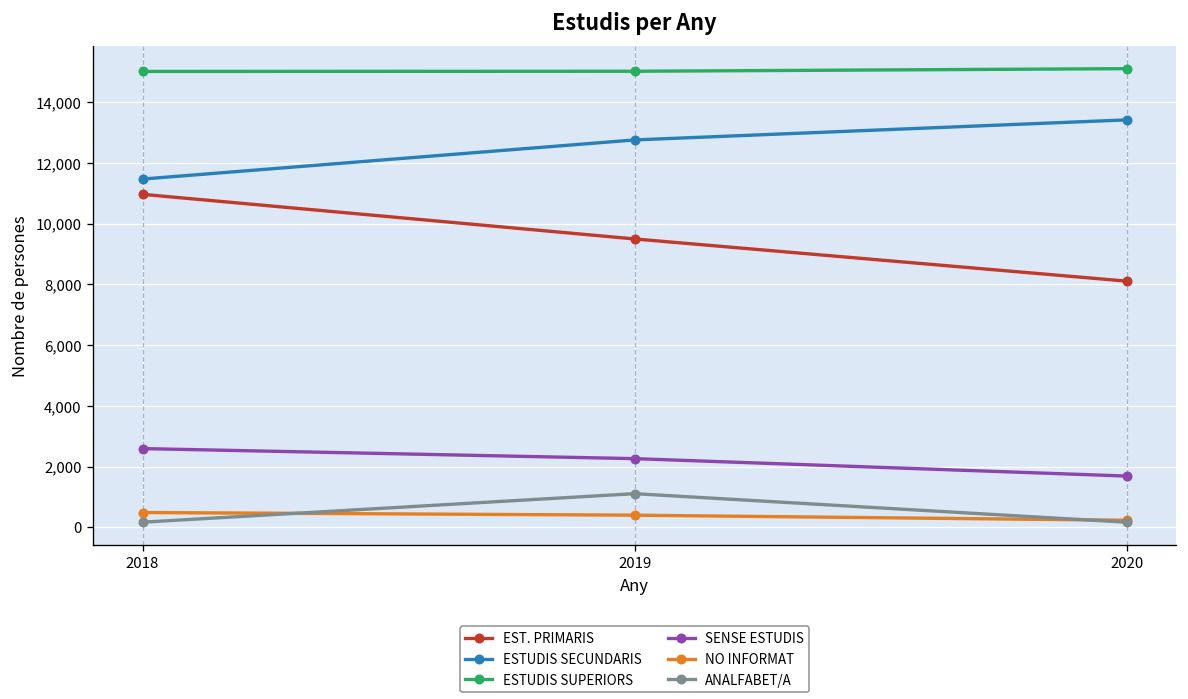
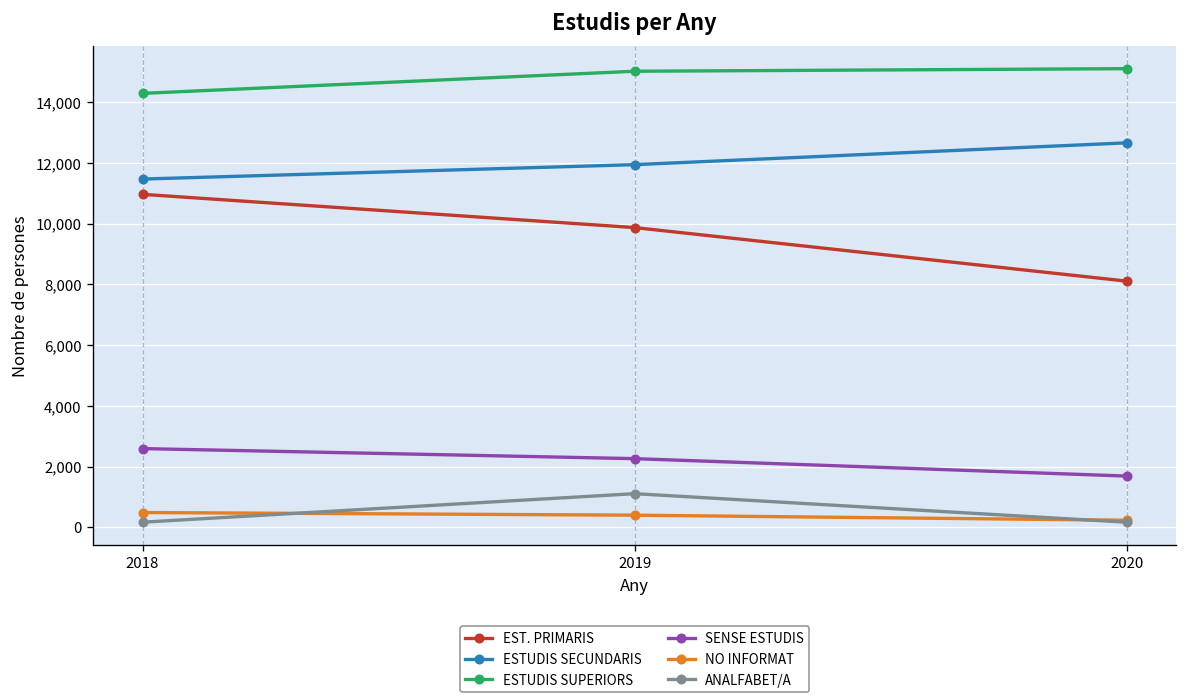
  {
    "EST. PRIMARIS": {
      "2018": "11,000",
-     "2019": "9,500",
+     "2019": "9,900",
      "2020": "8,100"
    },
    "ESTUDIS SECUNDARIS": {
      "2018": "11,500",
-     "2019": "12,800",
-     "2020": "13,400"
+     "2019": "11,900",
+     "2020": "12,700"
    },
    "ESTUDIS SUPERIORS": {
-     "2018": "15,000",
+     "2018": "14,300",
      "2019": "15,000",
      "2020": "15,100"
    },
    "SENSE ESTUDIS": {
      "2018": "2,600",
      "2019": "2,300",
      "2020": "1,700"
    },
    "NO INFORMAT": {
      "2018": "500",
      "2019": "400"
    },
    "ANALFABET/A": {
      "2018": "200",
      "2019": "1,100"
    }
  }
